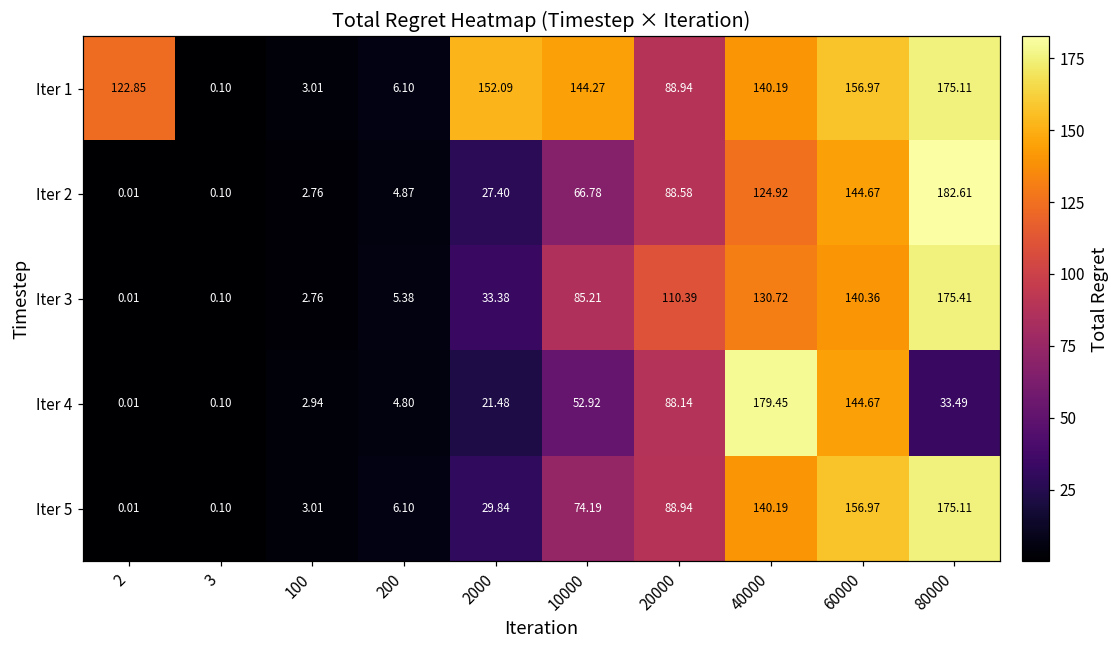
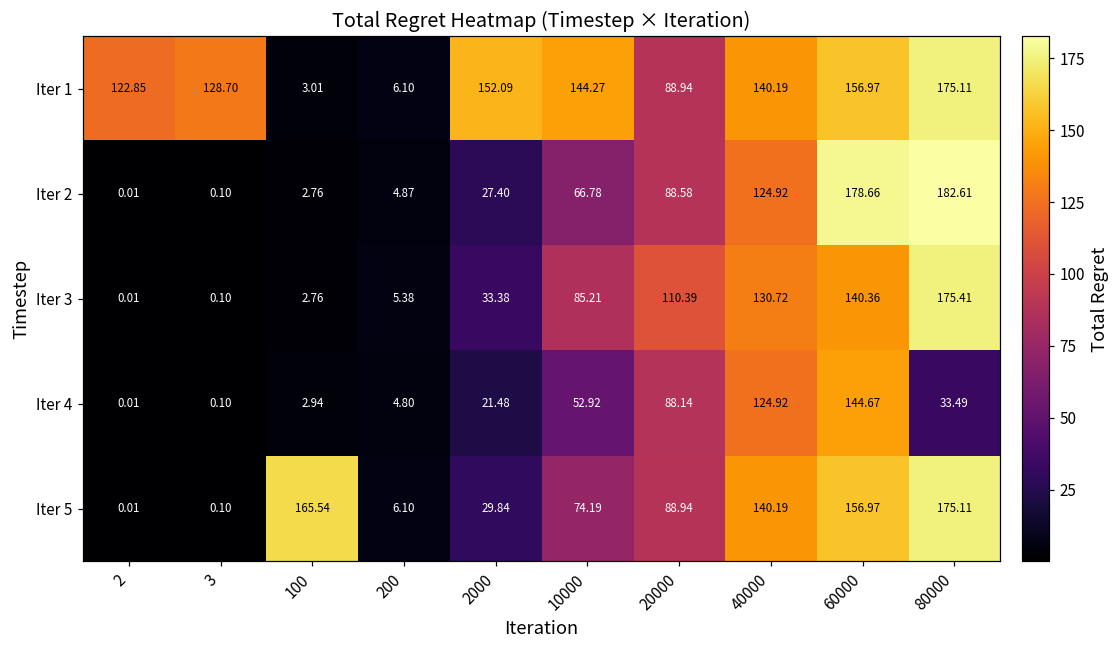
  {
    "Iter 1": {
      "2": 122.85,
-     "3": 0.10,
+     "3": 128.70,
      "100": 3.01,
      "200": 6.10,
      "2000": 152.09,
      "10000": 144.27,
      "20000": 88.94,
      "40000": 140.19,
      "60000": 156.97,
      "80000": 175.11
    },
    "Iter 2": {
      "2": 0.01,
      "3": 0.10,
      "100": 2.76,
      "200": 4.87,
      "2000": 27.40,
      "10000": 66.78,
      "20000": 88.58,
      "40000": 124.92,
-     "60000": 144.67,
+     "60000": 178.66,
      "80000": 182.61
    },
    "Iter 3": {
      "2": 0.01,
      "3": 0.10,
      "100": 2.76,
      "200": 5.38,
      "2000": 33.38,
      "10000": 85.21,
      "20000": 110.39,
      "40000": 130.72,
      "60000": 140.36,
      "80000": 175.41
    },
    "Iter 4": {
      "2": 0.01,
      "3": 0.10,
      "100": 2.94,
      "200": 4.80,
      "2000": 21.48,
      "10000": 52.92,
      "20000": 88.14,
-     "40000": 179.45,
+     "40000": 124.92,
      "60000": 144.67,
      "80000": 33.49
    },
    "Iter 5": {
      "2": 0.01,
      "3": 0.10,
-     "100": 3.01,
+     "100": 165.54,
      "200": 6.10,
      "2000": 29.84,
      "10000": 74.19,
      "20000": 88.94,
      "40000": 140.19,
      "60000": 156.97,
      "80000": 175.11
    }
  }
